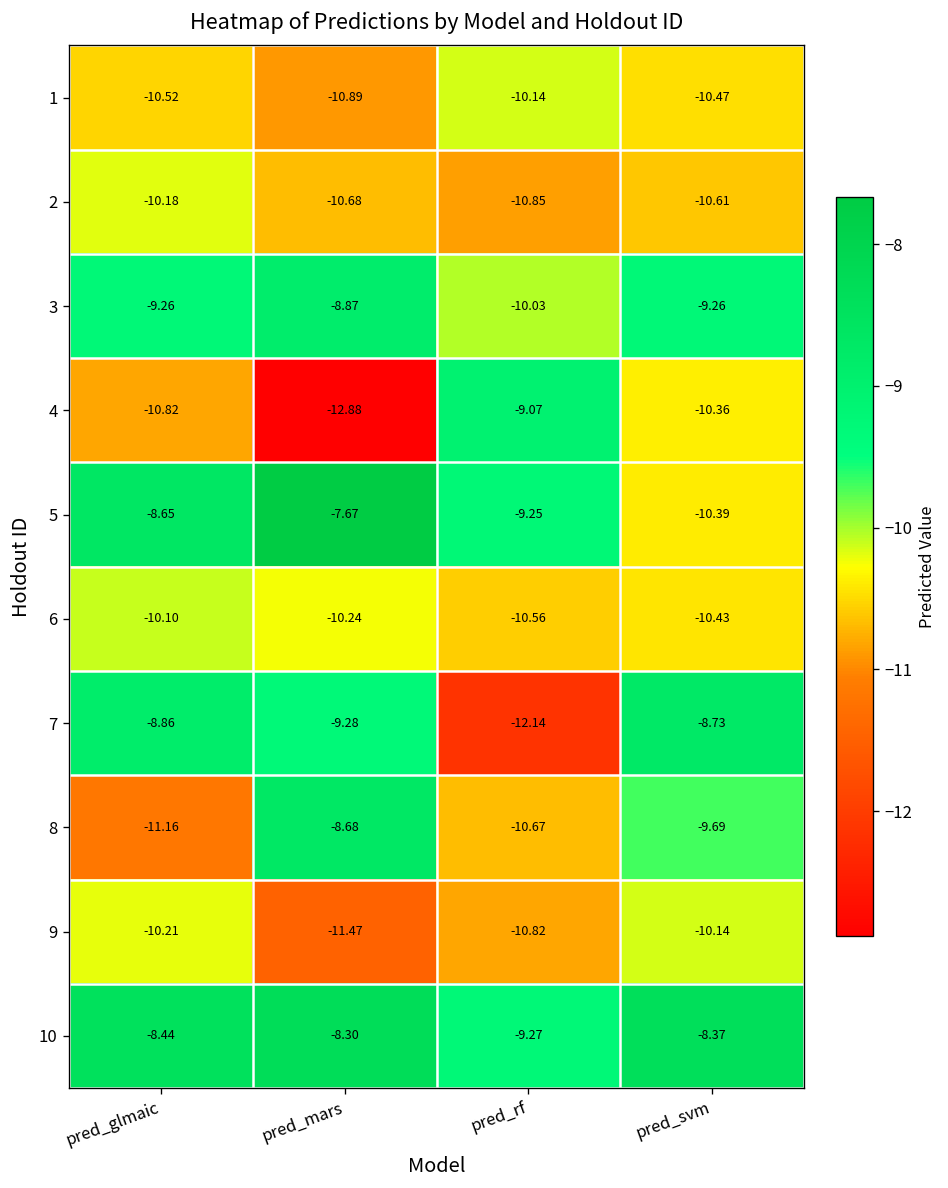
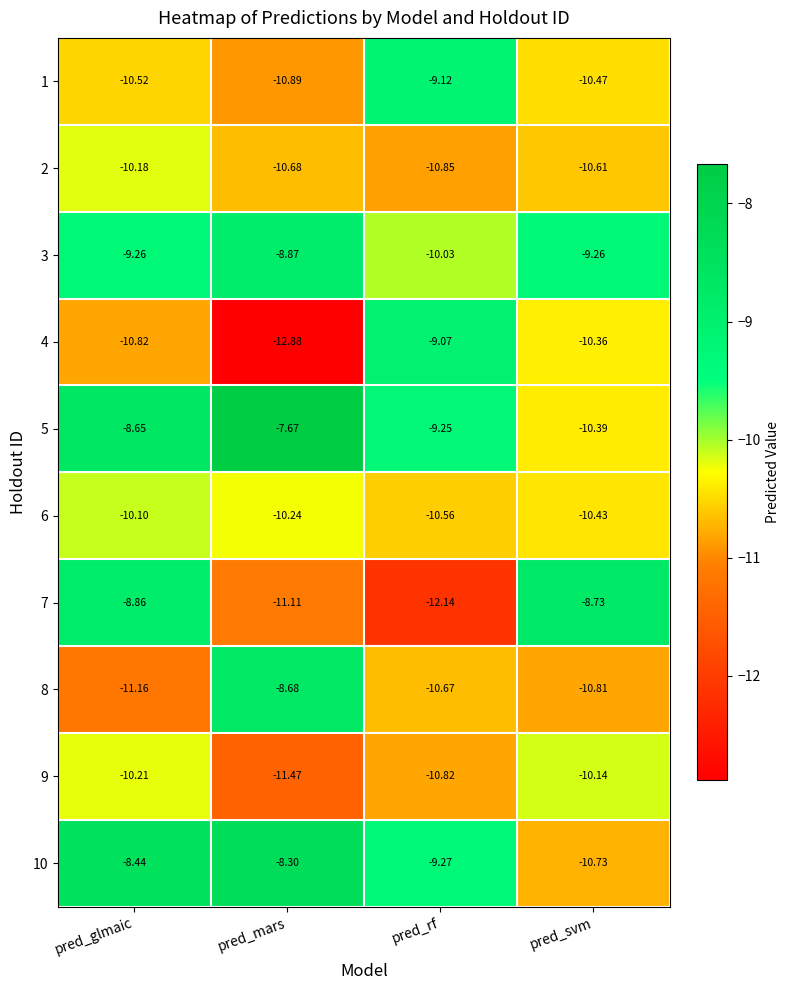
  {
    "1": {
      "pred_glmaic": -10.52,
      "pred_mars": -10.89,
-     "pred_rf": -10.14,
+     "pred_rf": -9.12,
      "pred_svm": -10.47
    },
    "2": {
      "pred_glmaic": -10.18,
      "pred_mars": -10.68,
      "pred_rf": -10.85,
      "pred_svm": -10.61
    },
    "3": {
      "pred_glmaic": -9.26,
      "pred_mars": -8.87,
      "pred_rf": -10.03,
      "pred_svm": -9.26
    },
    "4": {
      "pred_glmaic": -10.82,
      "pred_mars": -12.88,
      "pred_rf": -9.07,
      "pred_svm": -10.36
    },
    "5": {
      "pred_glmaic": -8.65,
      "pred_mars": -7.67,
      "pred_rf": -9.25,
      "pred_svm": -10.39
    },
    "6": {
      "pred_glmaic": -10.10,
      "pred_mars": -10.24,
      "pred_rf": -10.56,
      "pred_svm": -10.43
    },
    "7": {
      "pred_glmaic": -8.86,
-     "pred_mars": -9.28,
+     "pred_mars": -11.11,
      "pred_rf": -12.14,
      "pred_svm": -8.73
    },
    "8": {
      "pred_glmaic": -11.16,
      "pred_mars": -8.68,
      "pred_rf": -10.67,
-     "pred_svm": -9.69
+     "pred_svm": -10.81
    },
    "9": {
      "pred_glmaic": -10.21,
      "pred_mars": -11.47,
      "pred_rf": -10.82,
      "pred_svm": -10.14
    },
    "10": {
      "pred_glmaic": -8.44,
      "pred_mars": -8.30,
      "pred_rf": -9.27,
-     "pred_svm": -8.37
+     "pred_svm": -10.73
    }
  }
